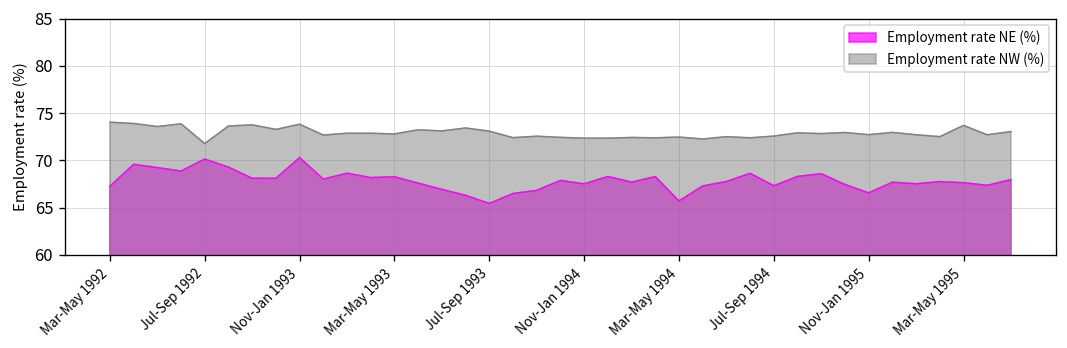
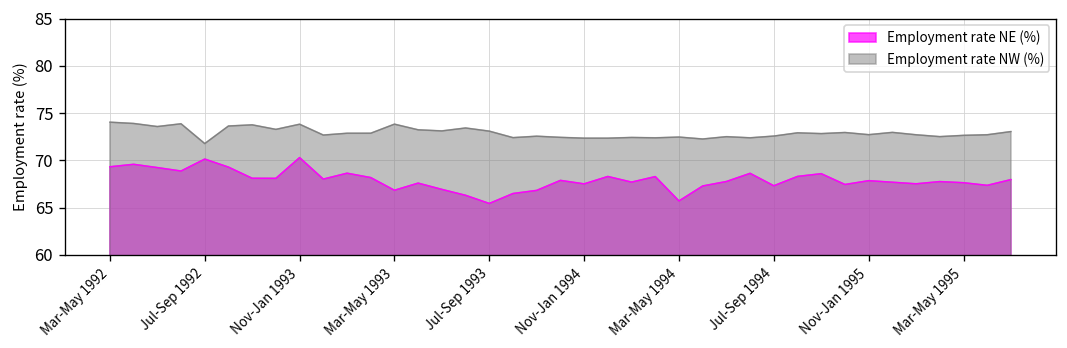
  {
    "Employment rate NE (%)": {
-     "Mar-May 1992": 67,
+     "Mar-May 1992": 69,
      "Jul-Sep 1992": 70,
      "Nov-Jan 1993": 70,
-     "Mar-May 1993": 68,
+     "Mar-May 1993": 67,
      "Jul-Sep 1993": 65,
      "Nov-Jan 1994": 68,
      "Mar-May 1994": 66,
      "Jul-Sep 1994": 67,
-     "Nov-Jan 1995": 67,
+     "Nov-Jan 1995": 68,
      "Mar-May 1995": 68
    },
    "Employment rate NW (%)": {
      "Mar-May 1992": 74,
      "Jul-Sep 1992": 72,
      "Nov-Jan 1993": 74,
-     "Mar-May 1993": 73,
+     "Mar-May 1993": 74,
      "Jul-Sep 1993": 73,
      "Nov-Jan 1994": 72,
      "Mar-May 1994": 72,
      "Jul-Sep 1994": 73,
      "Nov-Jan 1995": 73,
-     "Mar-May 1995": 74
+     "Mar-May 1995": 73
    }
  }
